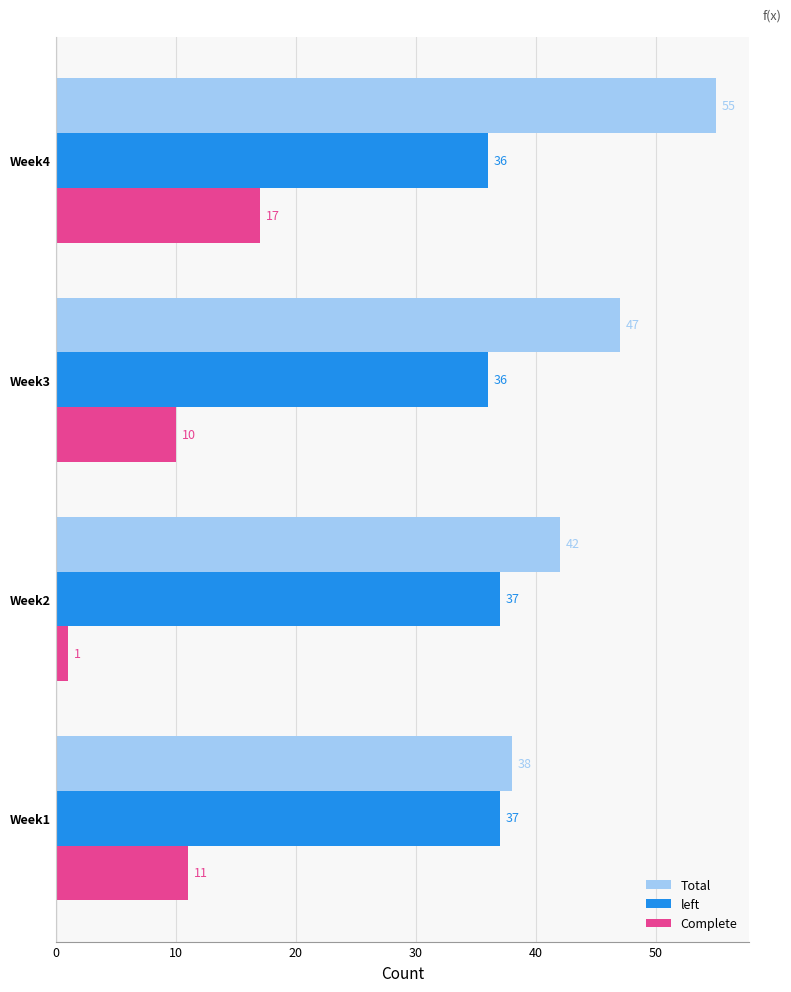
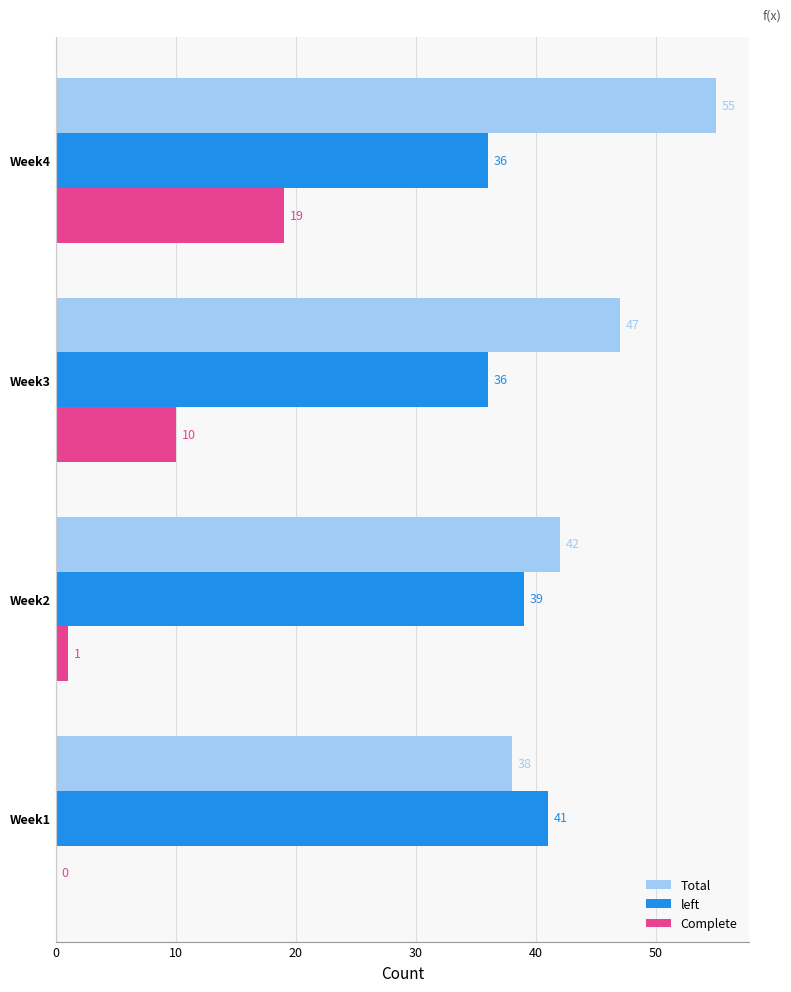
  {
    "Total": {
      "Week4": 55,
      "Week3": 47,
      "Week2": 42,
      "Week1": 38
    },
    "left": {
      "Week4": 36,
      "Week3": 36,
-     "Week2": 37,
-     "Week1": 37
+     "Week2": 39,
+     "Week1": 41
    },
    "Complete": {
-     "Week4": 17,
+     "Week4": 19,
      "Week3": 10,
      "Week2": 1,
-     "Week1": 11
+     "Week1": 0
    }
  }
